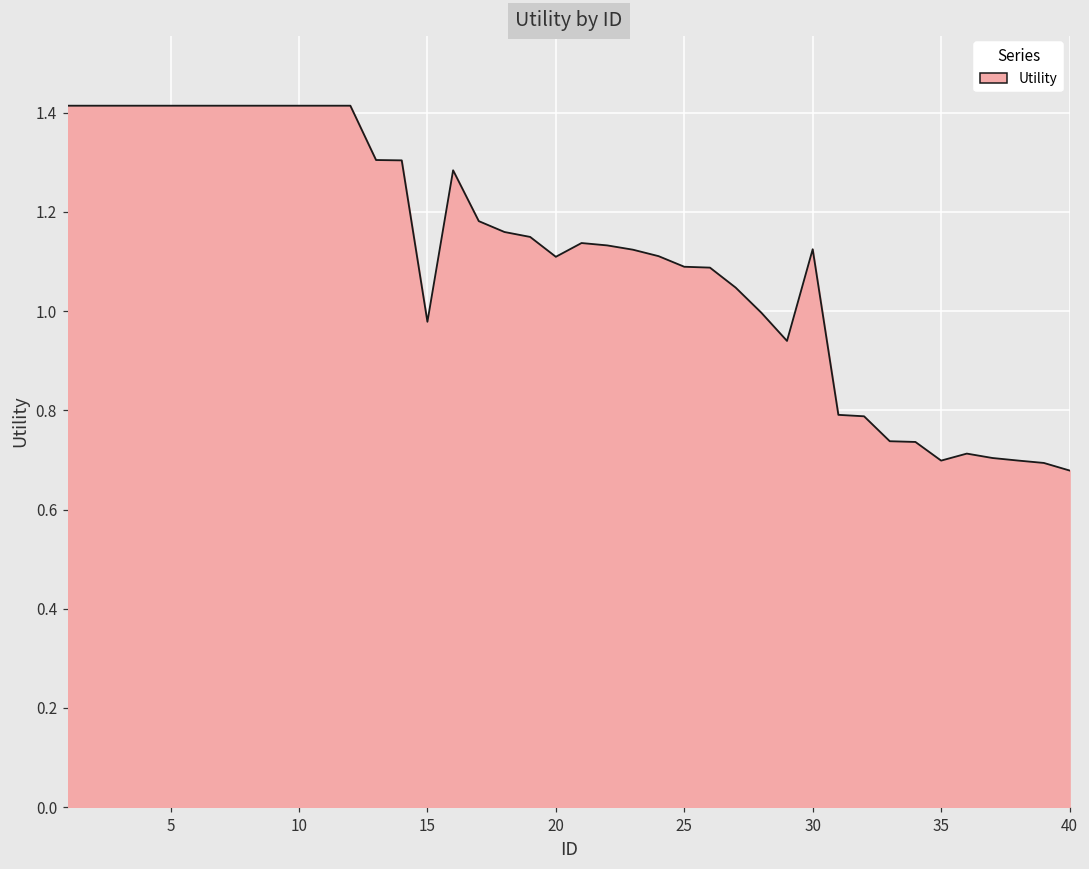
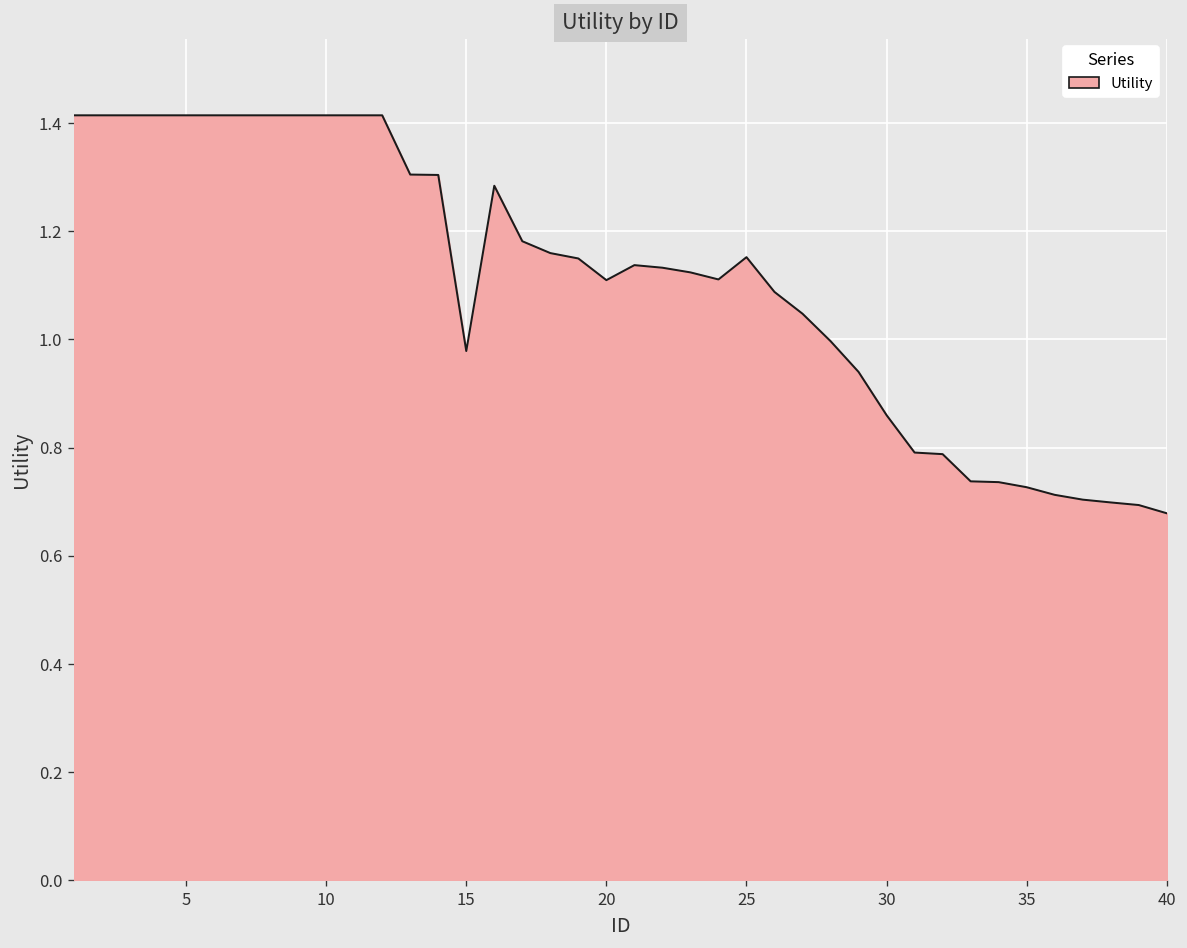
  {
    "5": 1.41,
    "10": 1.41,
    "15": 0.98,
    "20": 1.11,
-   "25": 1.09,
-   "30": 1.12,
-   "35": 0.70,
+   "25": 1.15,
+   "30": 0.86,
+   "35": 0.73,
    "40": 0.68
  }
